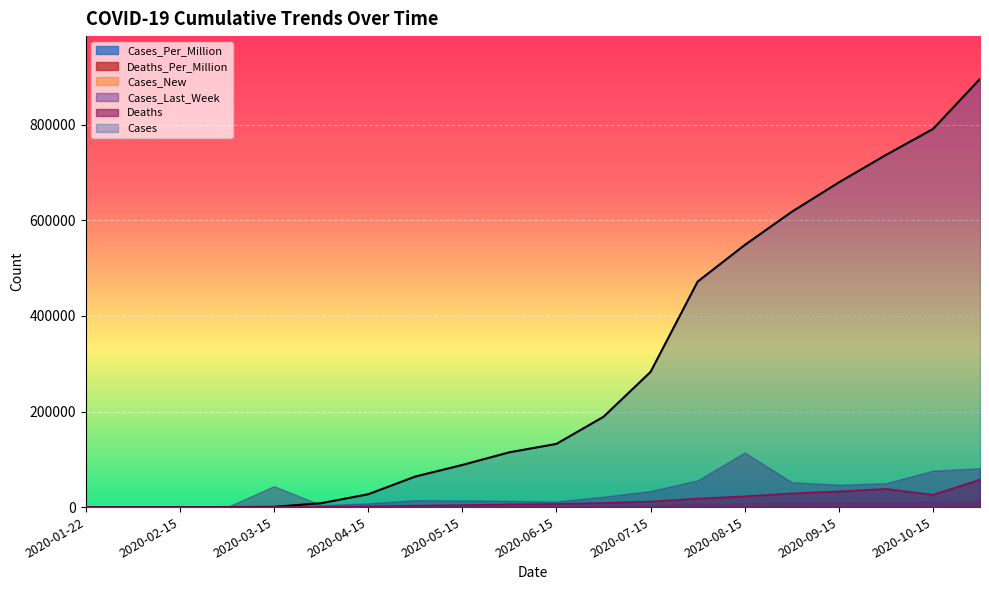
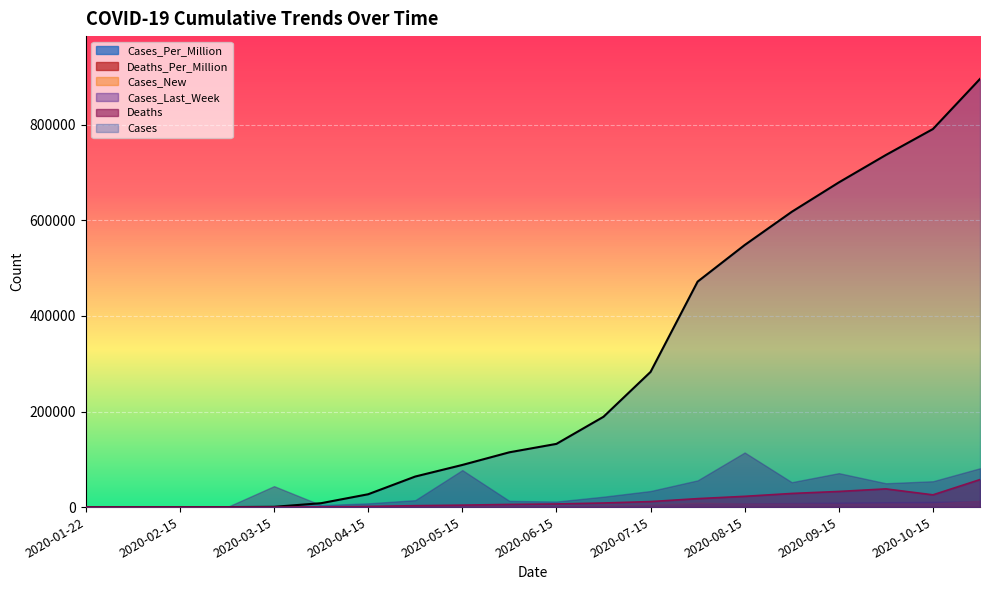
  {
    "Cases_Last_Week": {
      "2020-03-15": 40000,
      "2020-04-15": 10000,
-     "2020-05-15": 10000,
+     "2020-05-15": 80000,
      "2020-07-15": 30000,
      "2020-08-15": 110000,
-     "2020-09-15": 50000,
-     "2020-10-15": 80000
+     "2020-09-15": 70000,
+     "2020-10-15": 50000
    },
    "Deaths": {
      "2020-07-15": 10000,
      "2020-08-15": 20000,
      "2020-09-15": 30000,
      "2020-10-15": 30000
    }
  }
